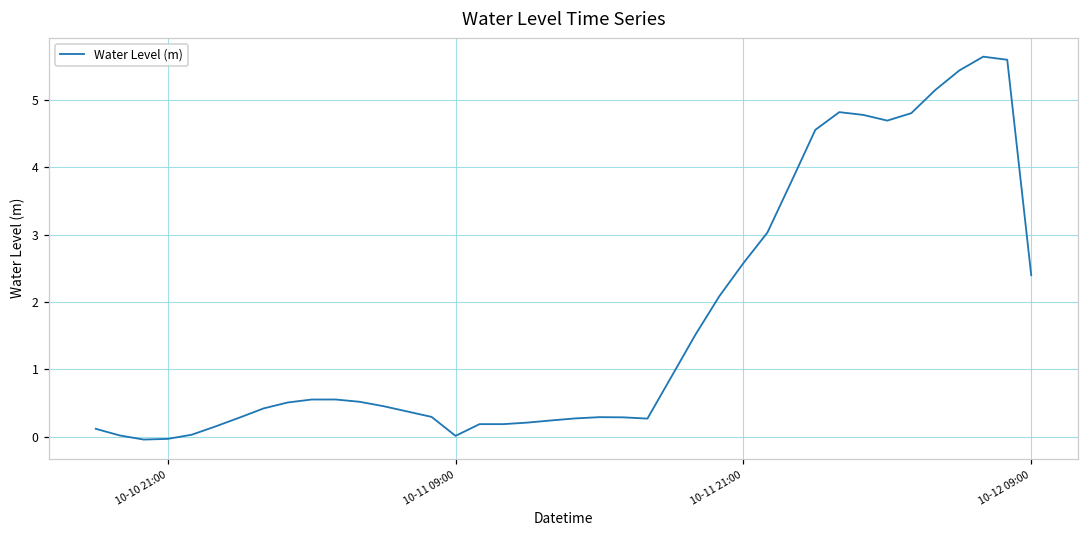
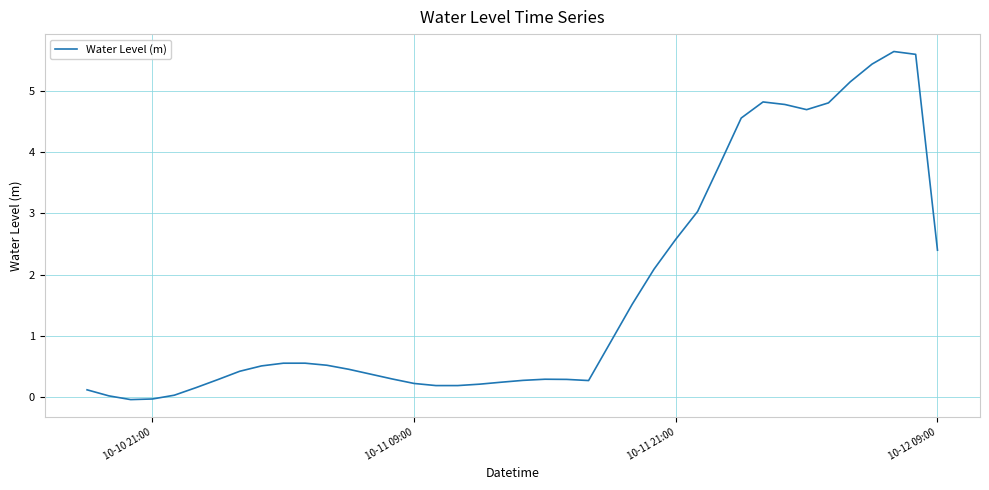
  {
    "10-10 21:00": 0.0,
-   "10-11 09:00": 0.0,
+   "10-11 09:00": 0.2,
    "10-11 21:00": 2.6,
    "10-12 09:00": 2.4
  }
